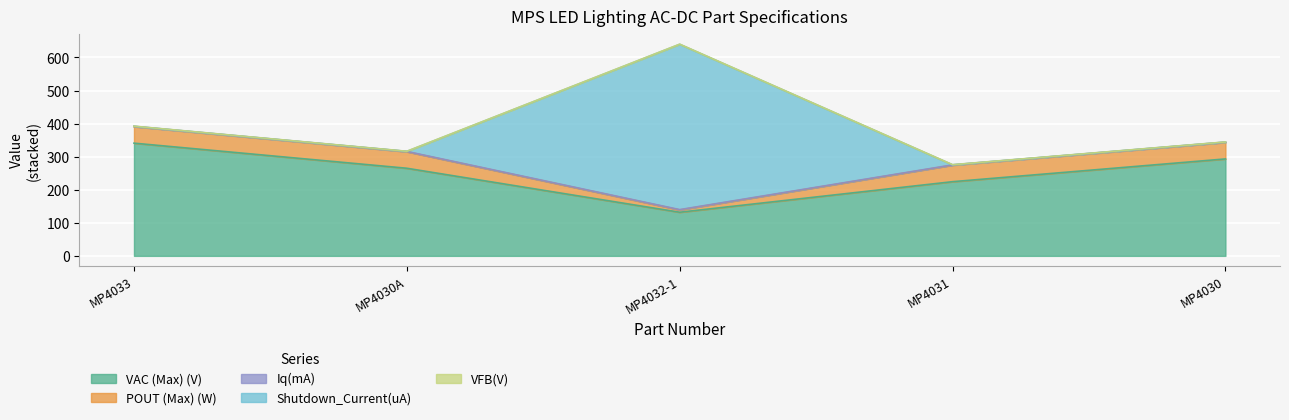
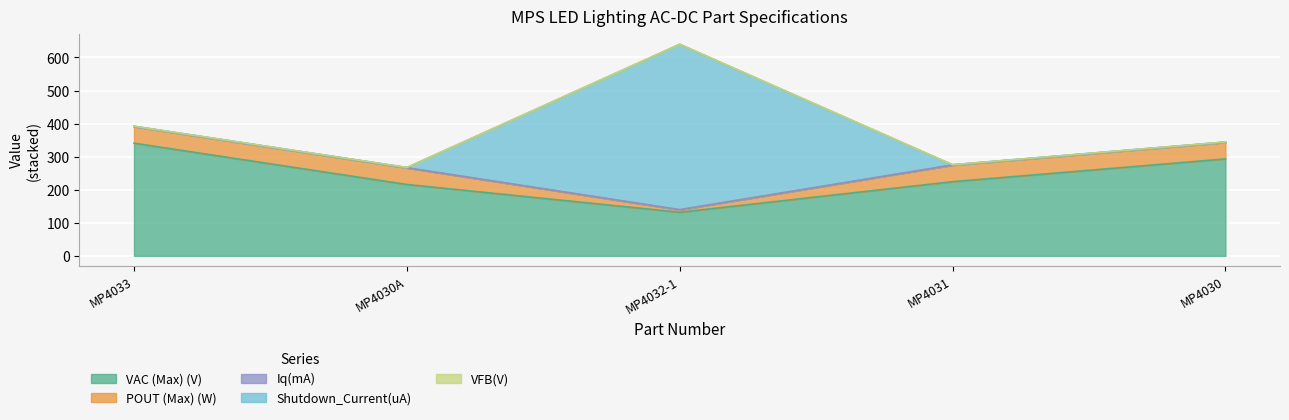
  {
    "VAC (Max) (V)": {
      "MP4033": 340,
-     "MP4030A": 270,
+     "MP4030A": 220,
      "MP4031": 220,
      "MP4030": 290
    }
  }
